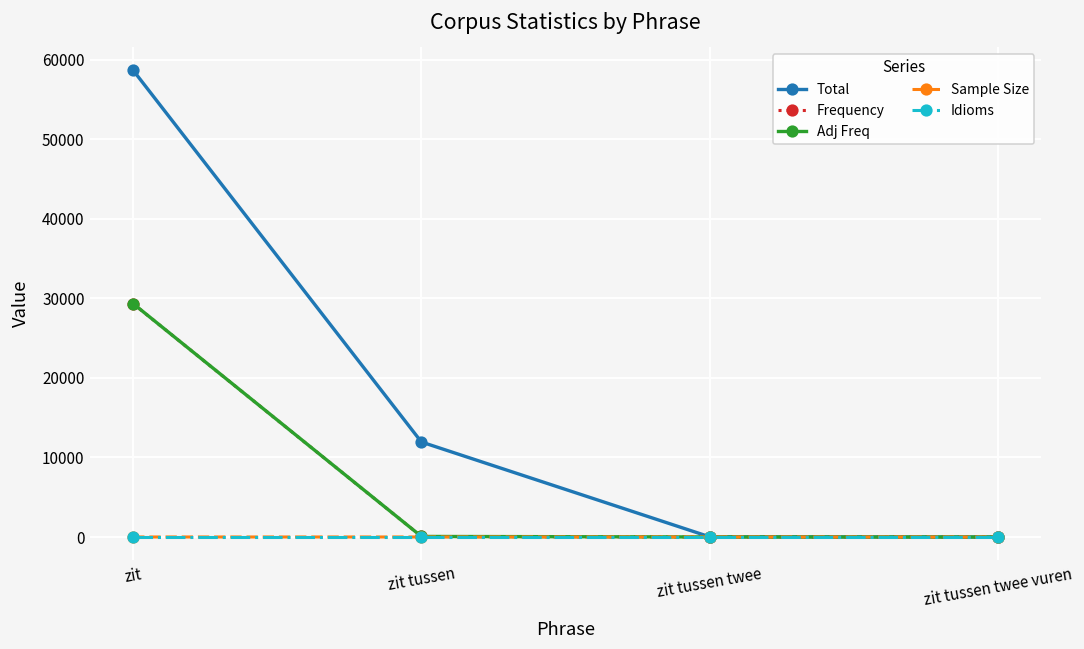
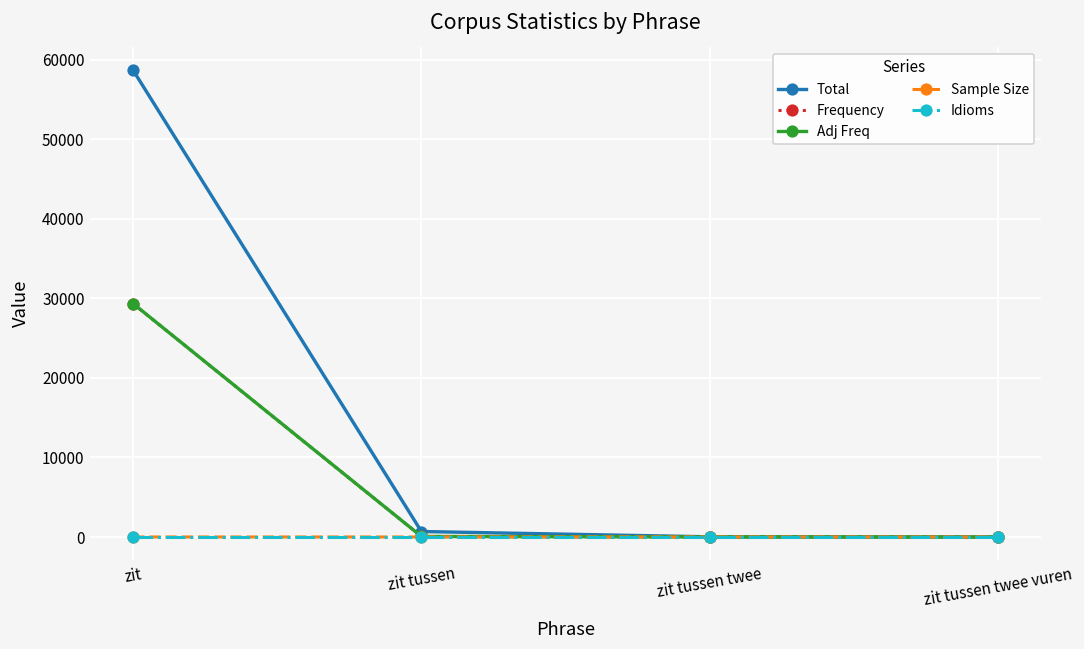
  {
    "Total": {
      "zit": 59000,
-     "zit tussen": 12000
+     "zit tussen": 1000
    },
    "Adj Freq": {
      "zit": 29000
    },
    "Idioms": {
      "zit": 0
    }
  }
